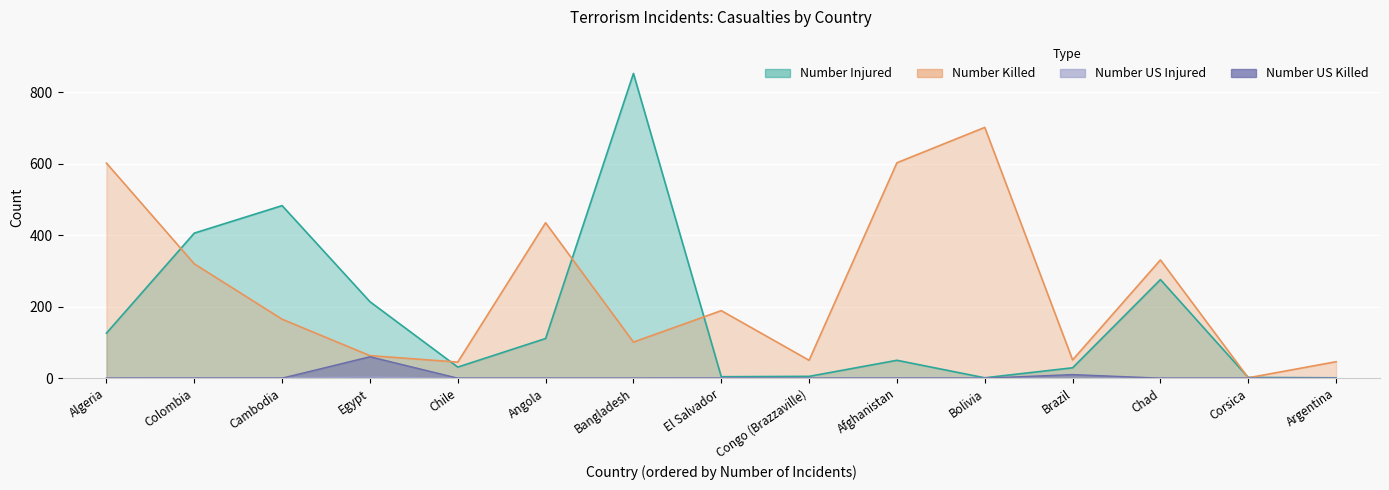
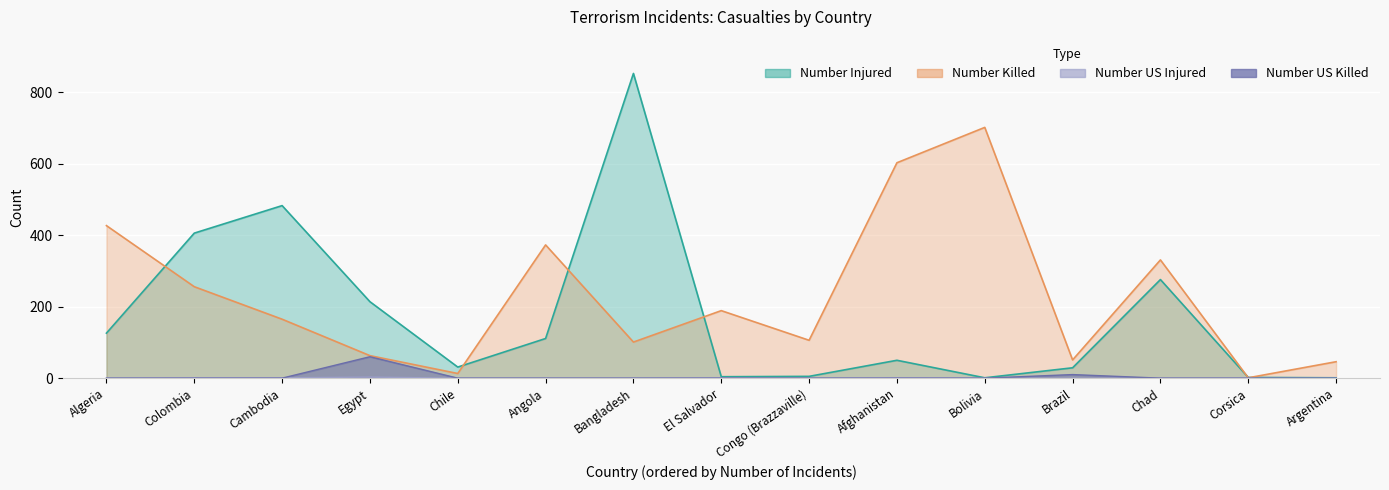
  {
    "Number Killed": {
-     "Algeria": 600,
-     "Colombia": 320,
+     "Algeria": 430,
+     "Colombia": 260,
      "Cambodia": 170,
-     "Chile": 50,
-     "Angola": 440,
+     "Chile": 10,
+     "Angola": 370,
      "Bangladesh": 100,
      "El Salvador": 190,
-     "Congo (Brazzaville)": 50,
+     "Congo (Brazzaville)": 110,
      "Afghanistan": 600,
      "Bolivia": 700,
      "Brazil": 50,
      "Chad": 330,
      "Argentina": 50
    },
    "Number US Killed": {
      "Brazil": 10
    }
  }
